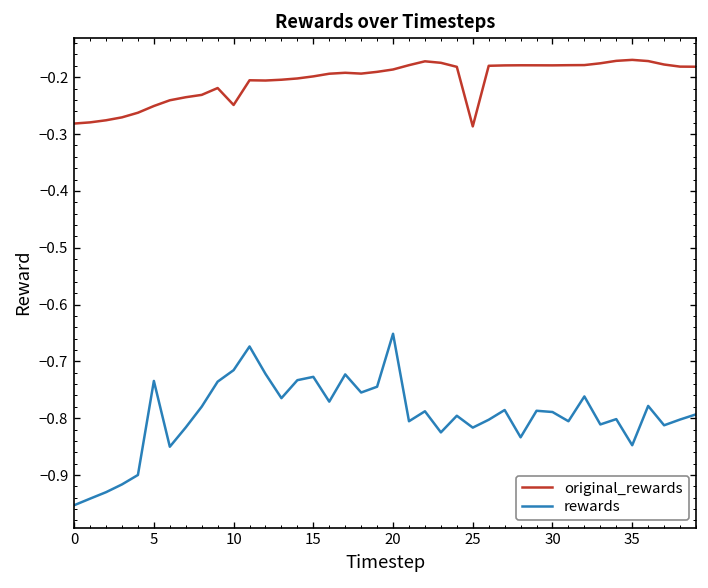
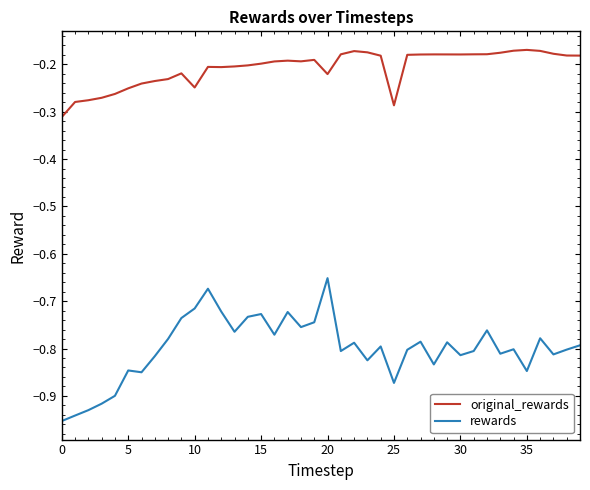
  {
    "original_rewards": {
-     "0": -0.28,
+     "0": -0.31,
      "5": -0.25,
      "10": -0.25,
      "15": -0.20,
-     "20": -0.19,
+     "20": -0.22,
      "25": -0.29,
      "30": -0.18,
      "35": -0.17
    },
    "rewards": {
      "0": -0.95,
-     "5": -0.73,
+     "5": -0.85,
      "10": -0.72,
      "15": -0.73,
      "20": -0.65,
-     "25": -0.82,
-     "30": -0.79,
+     "25": -0.87,
+     "30": -0.81,
      "35": -0.85
    }
  }
